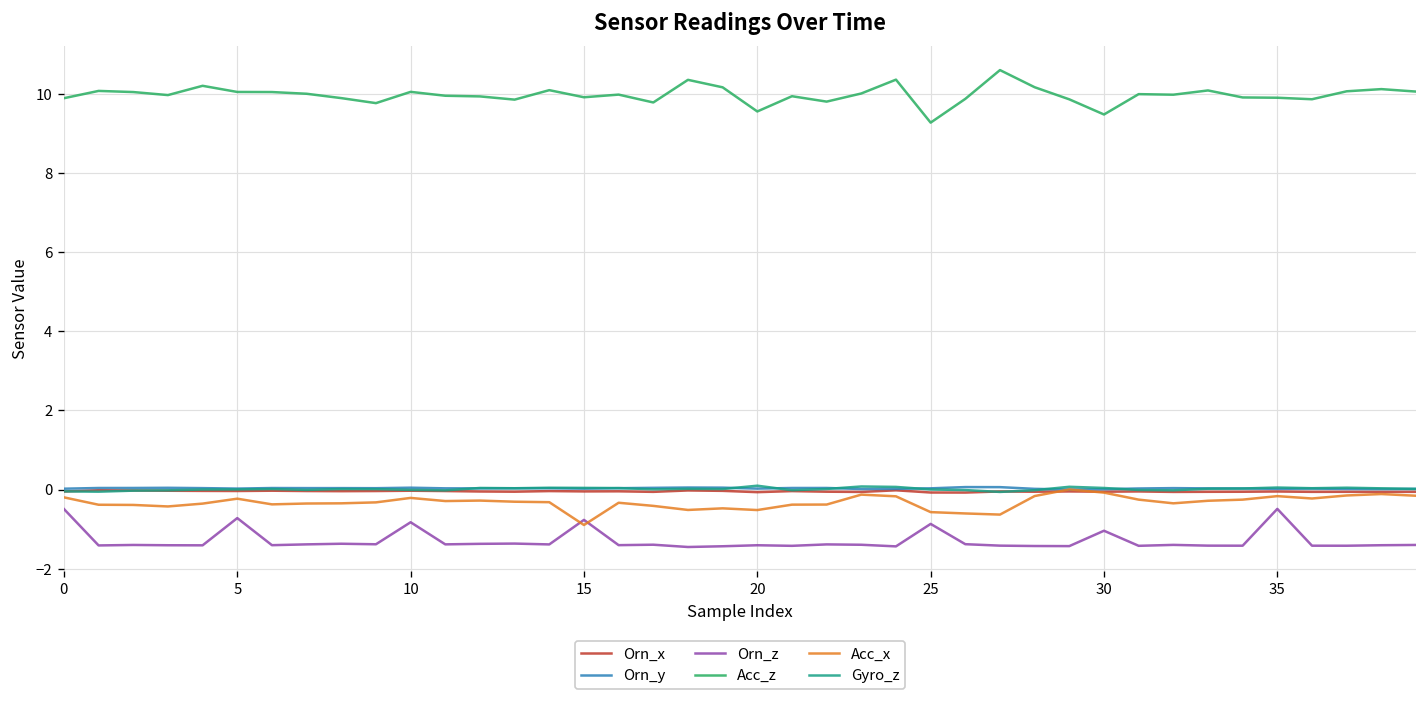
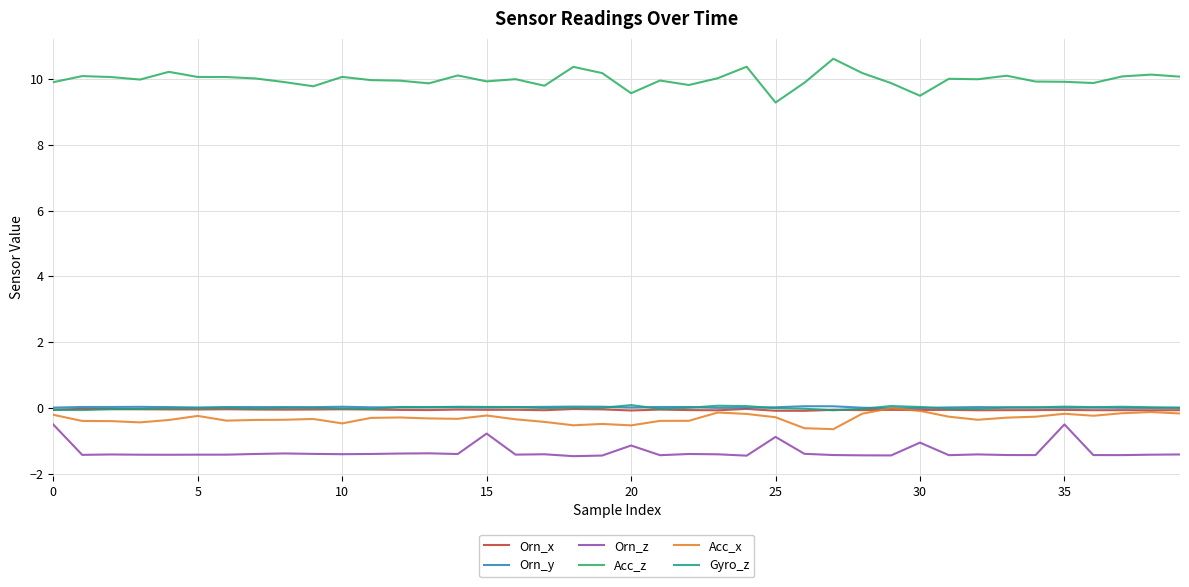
  {
    "Orn_x": {
      "20": -0.1,
      "25": -0.1
    },
    "Orn_z": {
      "0": -0.5,
-     "5": -0.7,
-     "10": -0.8,
+     "5": -1.4,
+     "10": -1.4,
      "15": -0.8,
-     "20": -1.4,
+     "20": -1.1,
      "25": -0.9,
      "30": -1.0,
      "35": -0.5
    },
    "Acc_x": {
      "0": -0.2,
      "5": -0.2,
-     "10": -0.2,
-     "15": -0.9,
+     "10": -0.5,
+     "15": -0.2,
      "20": -0.5,
-     "25": -0.6,
+     "25": -0.3,
      "35": -0.2
    }
  }
